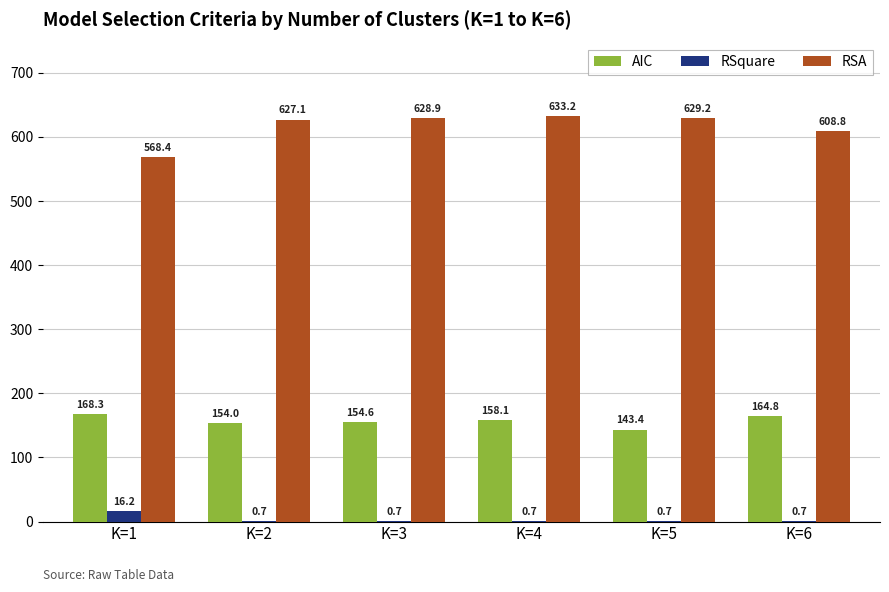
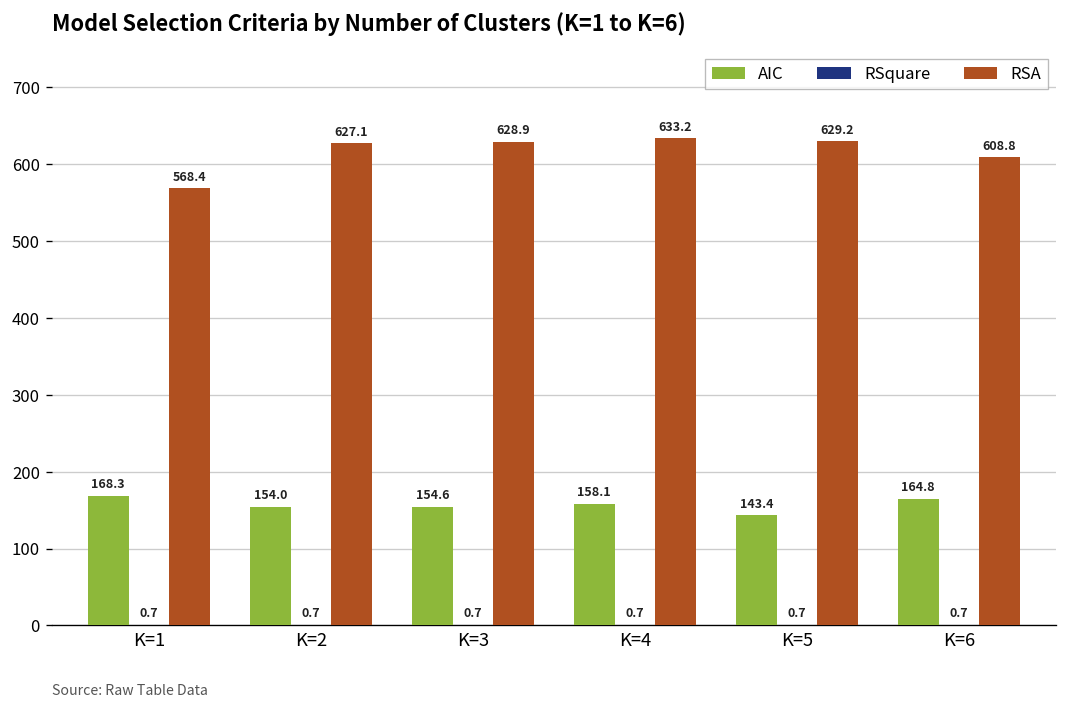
  {
    "AIC": {
      "K=1": 168.3,
      "K=2": 154.0,
      "K=3": 154.6,
      "K=4": 158.1,
      "K=5": 143.4,
      "K=6": 164.8
    },
    "RSquare": {
-     "K=1": 16.2,
+     "K=1": 0.7,
      "K=2": 0.7,
      "K=3": 0.7,
      "K=4": 0.7,
      "K=5": 0.7,
      "K=6": 0.7
    },
    "RSA": {
      "K=1": 568.4,
      "K=2": 627.1,
      "K=3": 628.9,
      "K=4": 633.2,
      "K=5": 629.2,
      "K=6": 608.8
    }
  }
